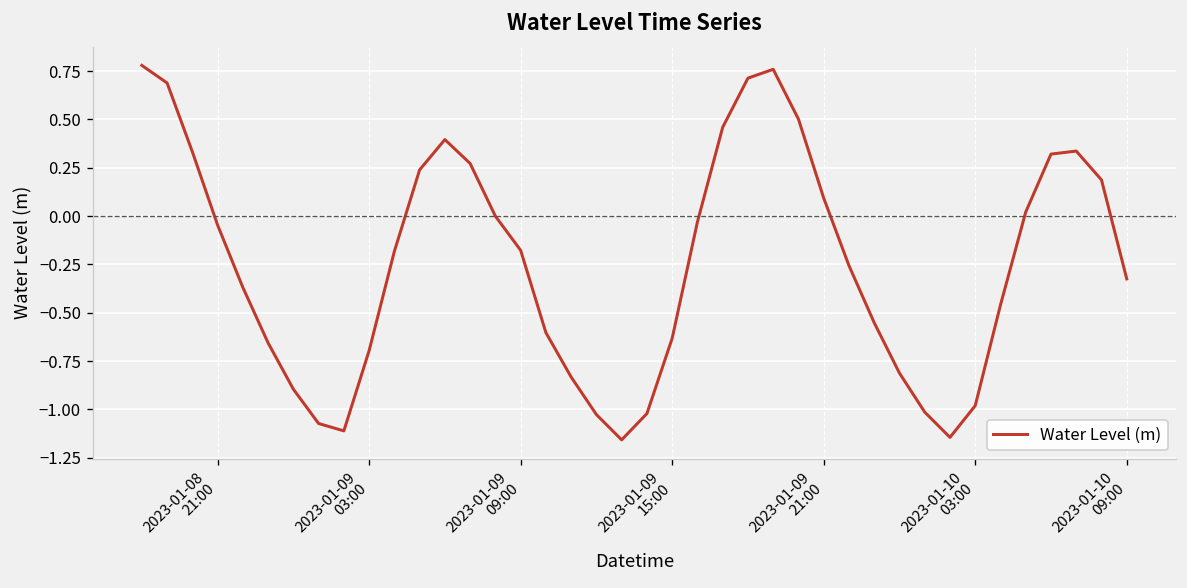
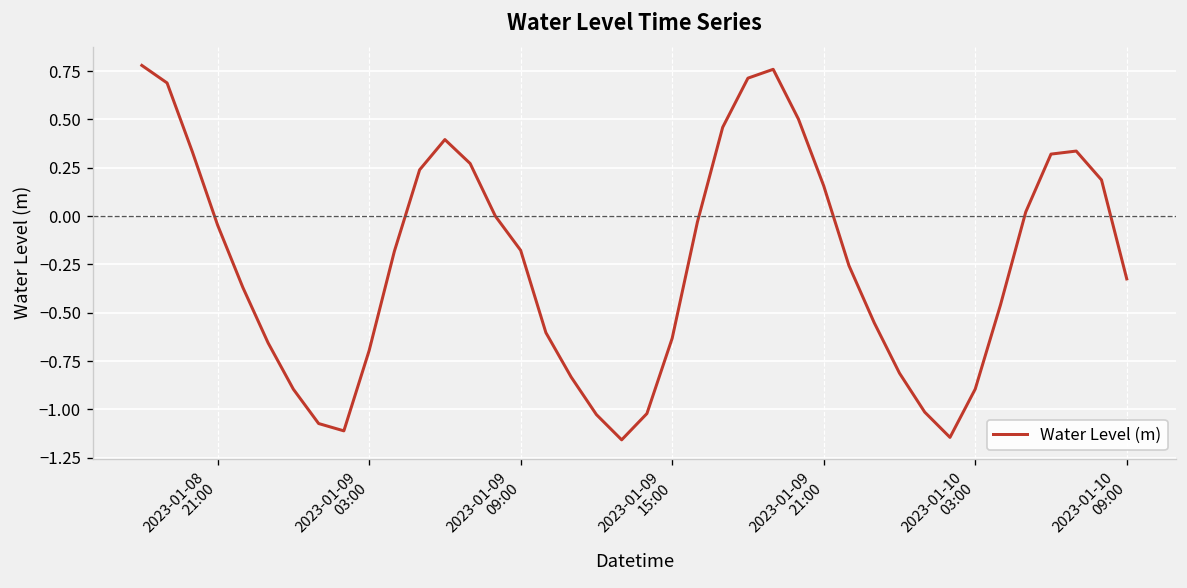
  {
    "2023-01-08 21:00": -0.05,
    "2023-01-09 03:00": -0.70,
    "2023-01-09 09:00": -0.18,
    "2023-01-09 15:00": -0.63,
-   "2023-01-09 21:00": 0.09,
-   "2023-01-10 03:00": -0.98,
+   "2023-01-09 21:00": 0.16,
+   "2023-01-10 03:00": -0.89,
    "2023-01-10 09:00": -0.32
  }
